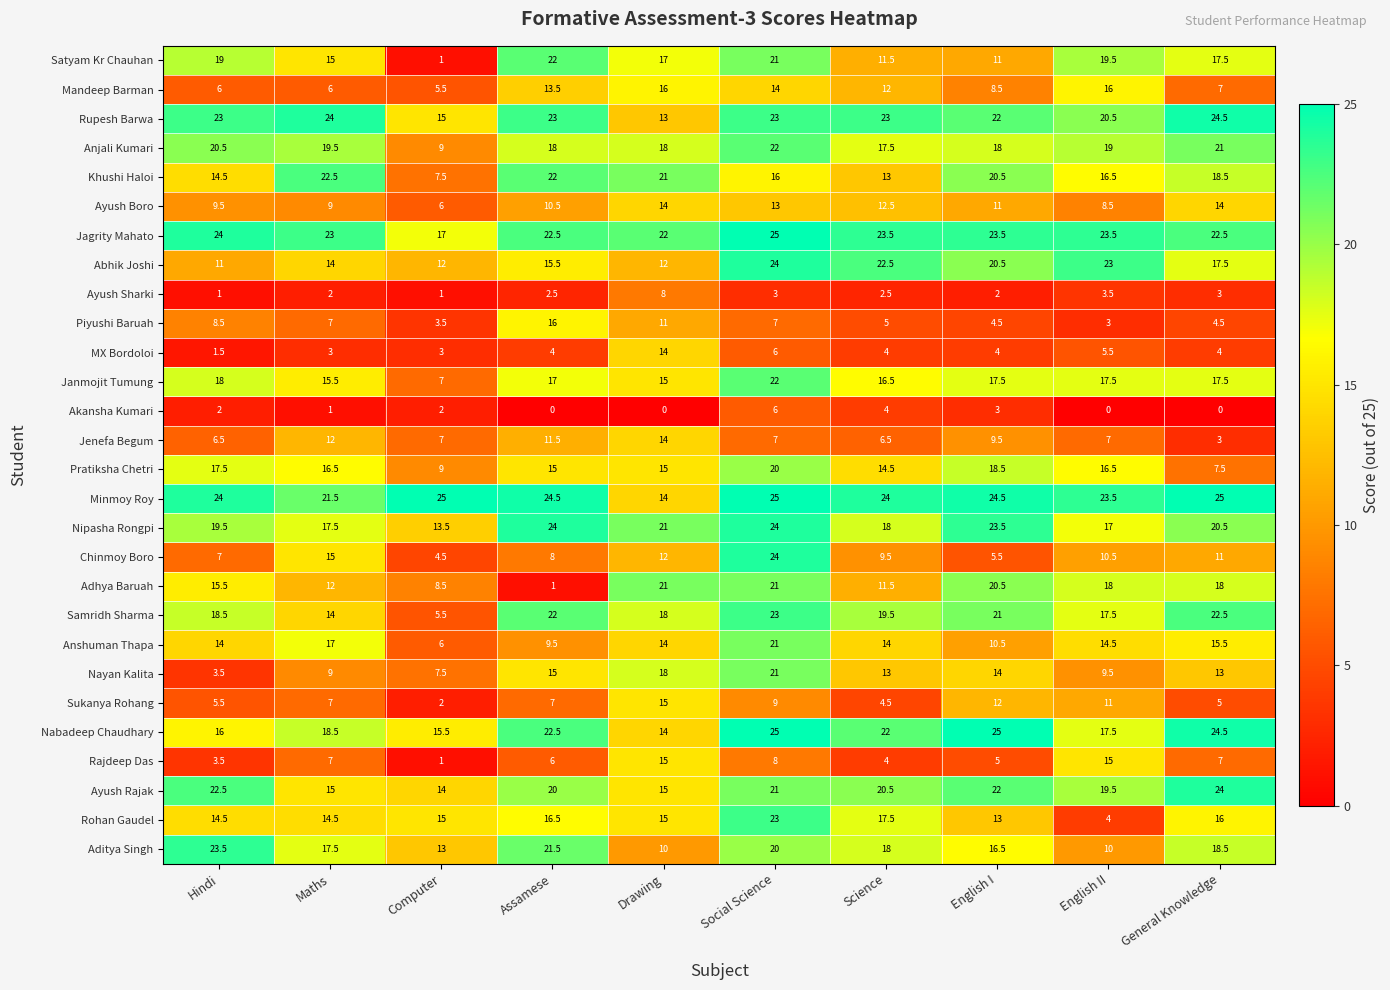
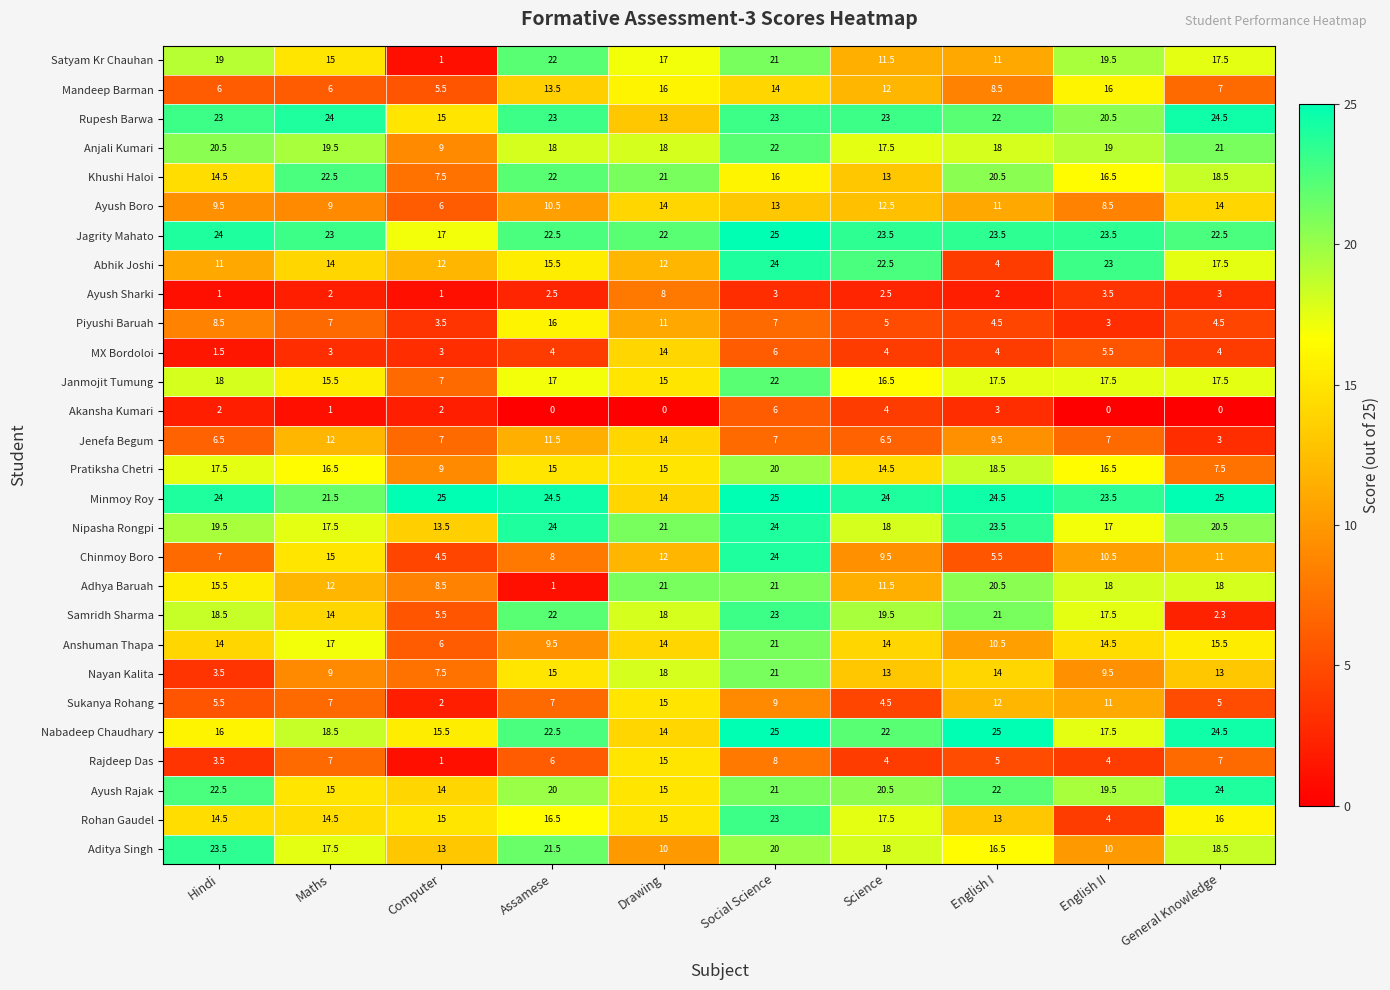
  {
    "Abhik Joshi": {
      "Hindi": 11,
      "Maths": 14,
      "Computer": 12,
      "Assamese": 15.5,
      "Drawing": 12,
      "Social Science": 24,
      "Science": 22.5,
-     "English I": 20.5,
+     "English I": 4,
      "English II": 23,
      "General Knowledge": 17.5
    },
    "Samridh Sharma": {
      "Hindi": 18.5,
      "Maths": 14,
      "Computer": 5.5,
      "Assamese": 22,
      "Drawing": 18,
      "Social Science": 23,
      "Science": 19.5,
      "English I": 21,
      "English II": 17.5,
-     "General Knowledge": 22.5
+     "General Knowledge": 2.3
    },
    "Rajdeep Das": {
      "Hindi": 3.5,
      "Maths": 7,
      "Computer": 1,
      "Assamese": 6,
      "Drawing": 15,
      "Social Science": 8,
      "Science": 4,
      "English I": 5,
-     "English II": 15,
+     "English II": 4,
      "General Knowledge": 7
    }
  }
